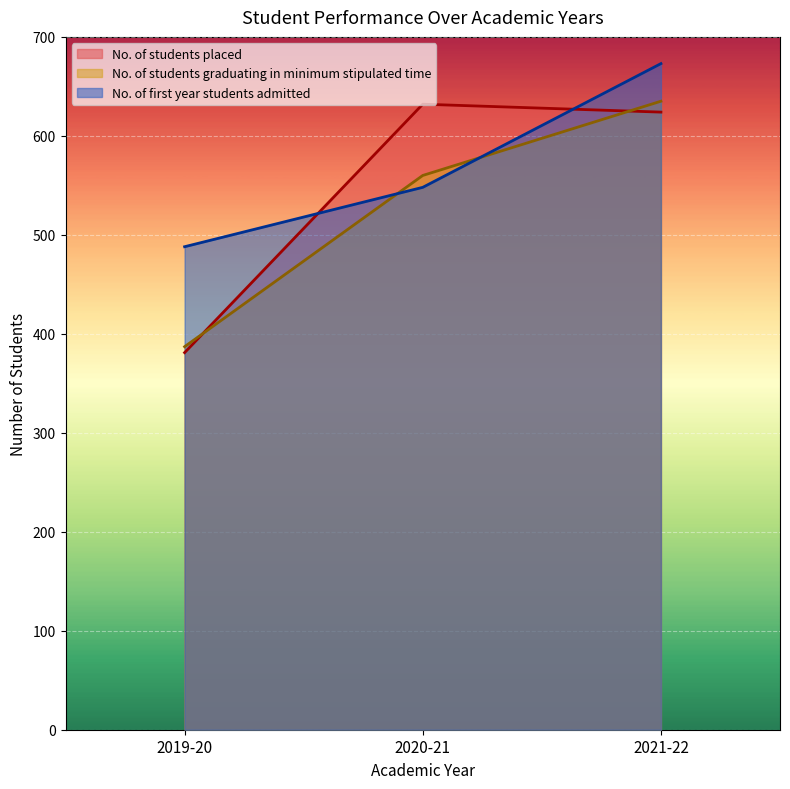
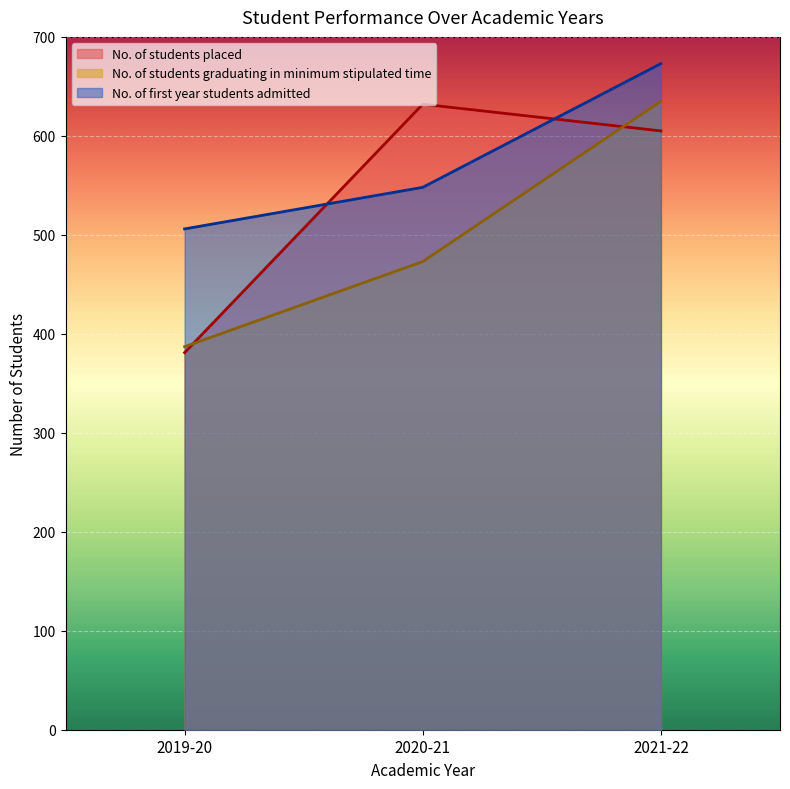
  {
    "No. of students placed": {
      "2019-20": 380,
-     "2021-22": 620
+     "2021-22": 610
    },
    "No. of students graduating in minimum stipulated time": {
      "2019-20": 390,
-     "2020-21": 560,
+     "2020-21": 470,
      "2021-22": 640
    },
    "No. of first year students admitted": {
-     "2019-20": 490,
+     "2019-20": 510,
      "2020-21": 550,
      "2021-22": 670
    }
  }
